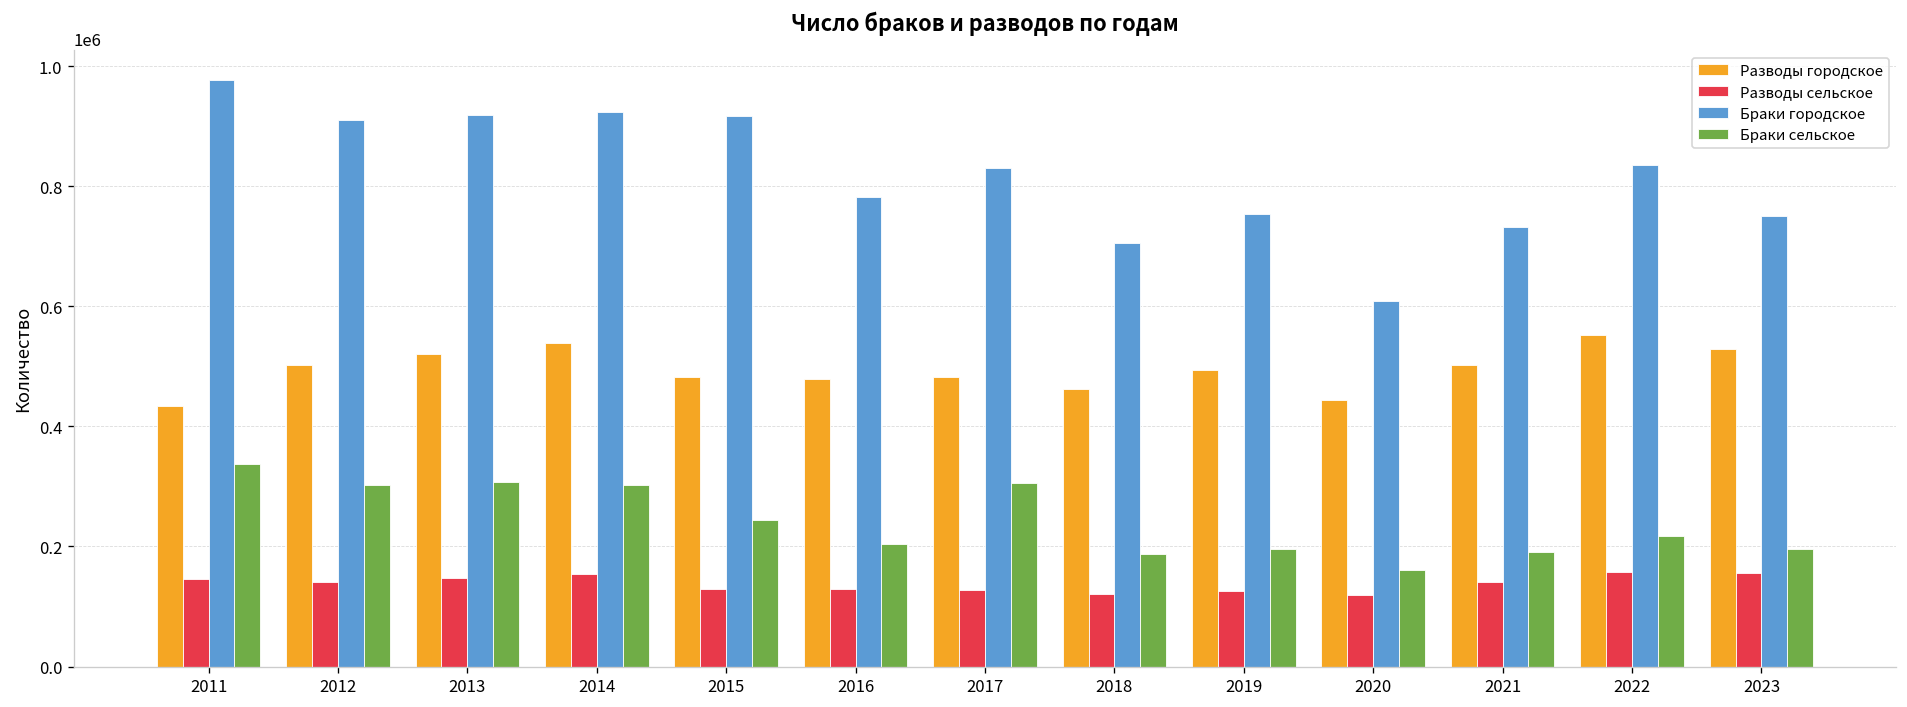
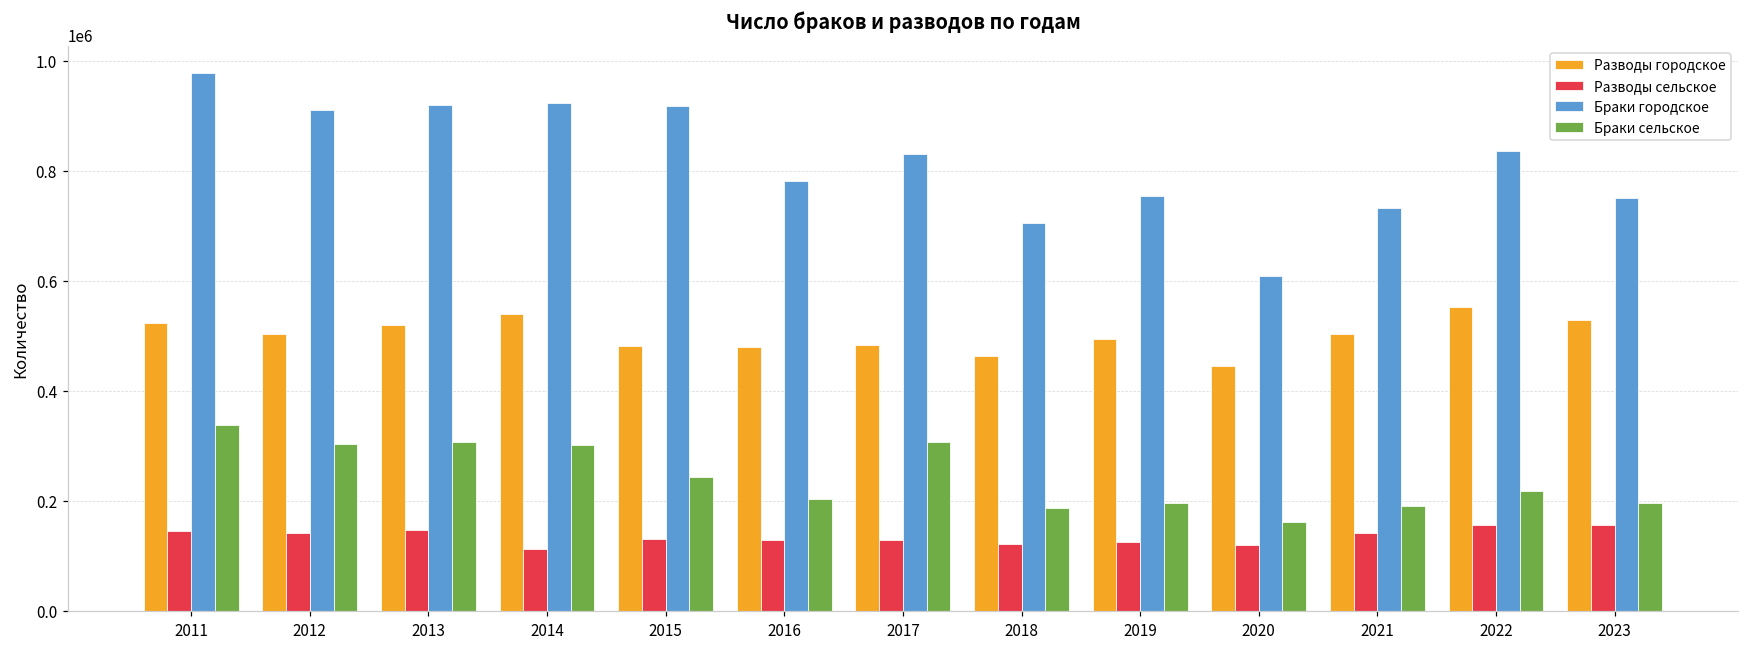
  {
    "Разводы городское": {
-     "2011": 430000,
+     "2011": 520000,
      "2012": 500000,
      "2013": 520000,
      "2014": 540000,
      "2015": 480000,
      "2016": 480000,
      "2017": 480000,
      "2018": 460000,
      "2019": 490000,
      "2020": 440000,
      "2021": 500000,
      "2022": 550000,
      "2023": 530000
    },
    "Разводы сельское": {
      "2011": 150000,
      "2012": 140000,
      "2013": 150000,
-     "2014": 150000,
+     "2014": 110000,
      "2015": 130000,
      "2016": 130000,
      "2017": 130000,
      "2018": 120000,
      "2019": 130000,
      "2020": 120000,
      "2021": 140000,
      "2022": 160000,
      "2023": 160000
    },
    "Браки городское": {
      "2011": 980000,
      "2012": 910000,
      "2013": 920000,
      "2014": 920000,
      "2015": 920000,
      "2016": 780000,
      "2017": 830000,
      "2018": 710000,
      "2019": 750000,
      "2020": 610000,
      "2021": 730000,
      "2022": 840000,
      "2023": 750000
    },
    "Браки сельское": {
      "2011": 340000,
      "2012": 300000,
      "2013": 310000,
      "2014": 300000,
      "2015": 240000,
      "2016": 200000,
      "2017": 310000,
      "2018": 190000,
      "2019": 200000,
      "2020": 160000,
      "2021": 190000,
      "2022": 220000,
      "2023": 200000
    }
  }
